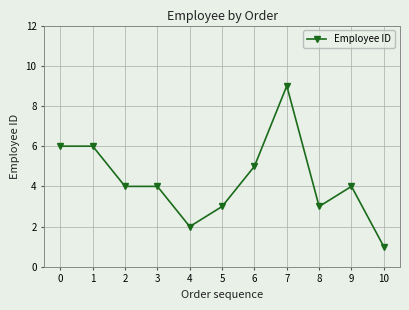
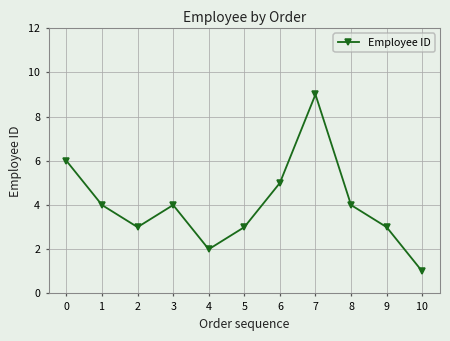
  {
    "0": 6,
-   "1": 6,
-   "2": 4,
+   "1": 4,
+   "2": 3,
    "3": 4,
    "4": 2,
    "5": 3,
    "6": 5,
    "7": 9,
-   "8": 3,
-   "9": 4,
+   "8": 4,
+   "9": 3,
    "10": 1
  }
